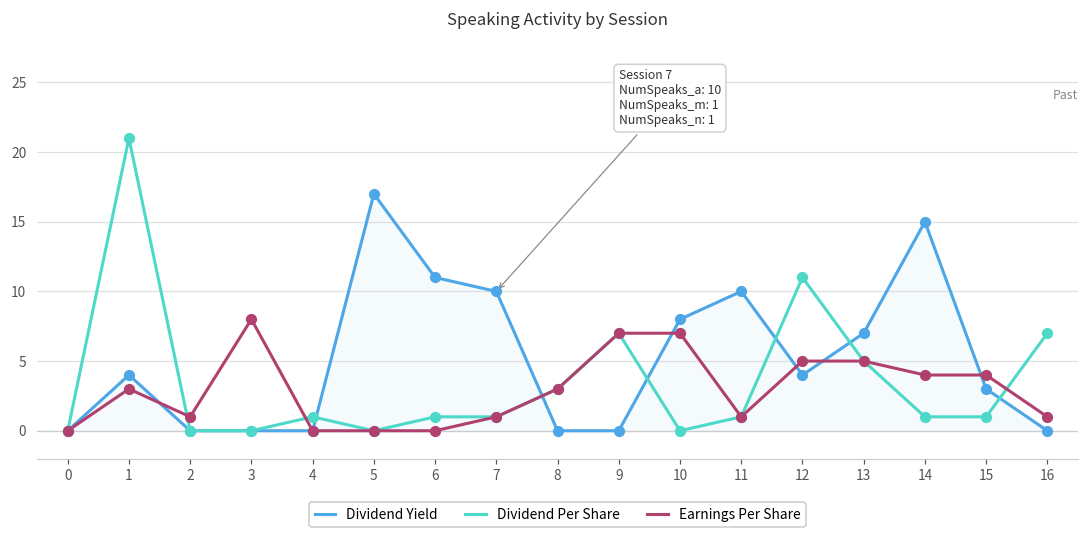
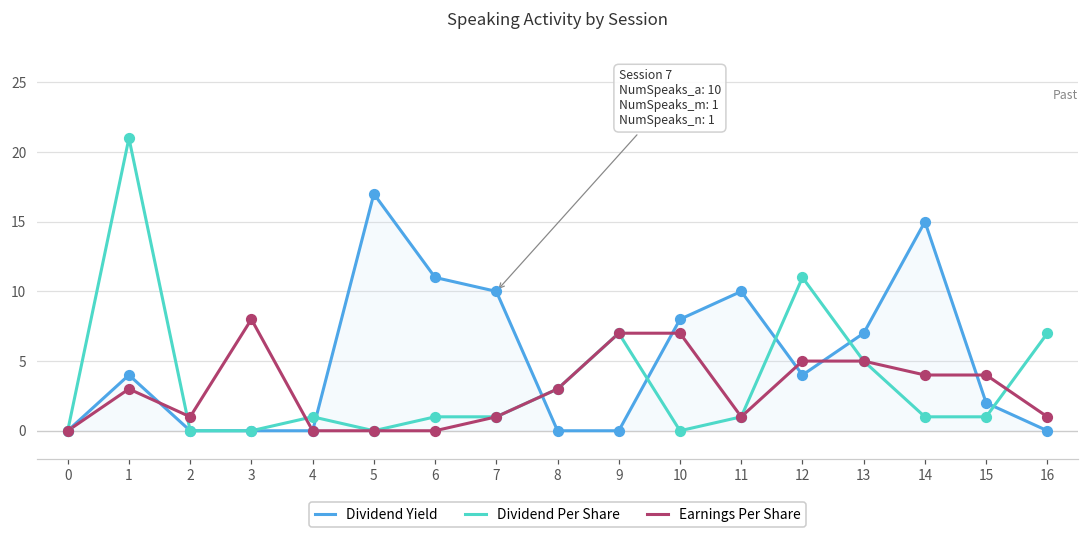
  {
    "Dividend Yield": {
      "1": 4,
      "5": 17,
      "6": 11,
      "8": 0,
      "9": 0,
      "10": 8,
      "11": 10,
      "12": 4,
      "13": 7,
      "14": 15,
-     "15": 3,
+     "15": 2,
      "16": 0
    },
    "Dividend Per Share": {
      "1": 21,
      "4": 1,
      "6": 1,
      "10": 0,
      "12": 11,
      "14": 1,
      "15": 1,
      "16": 7
    },
    "Earnings Per Share": {
      "1": 3,
      "2": 1,
      "3": 8,
      "6": 0,
      "10": 7,
      "12": 5,
      "14": 4,
      "15": 4,
      "16": 1
    }
  }
